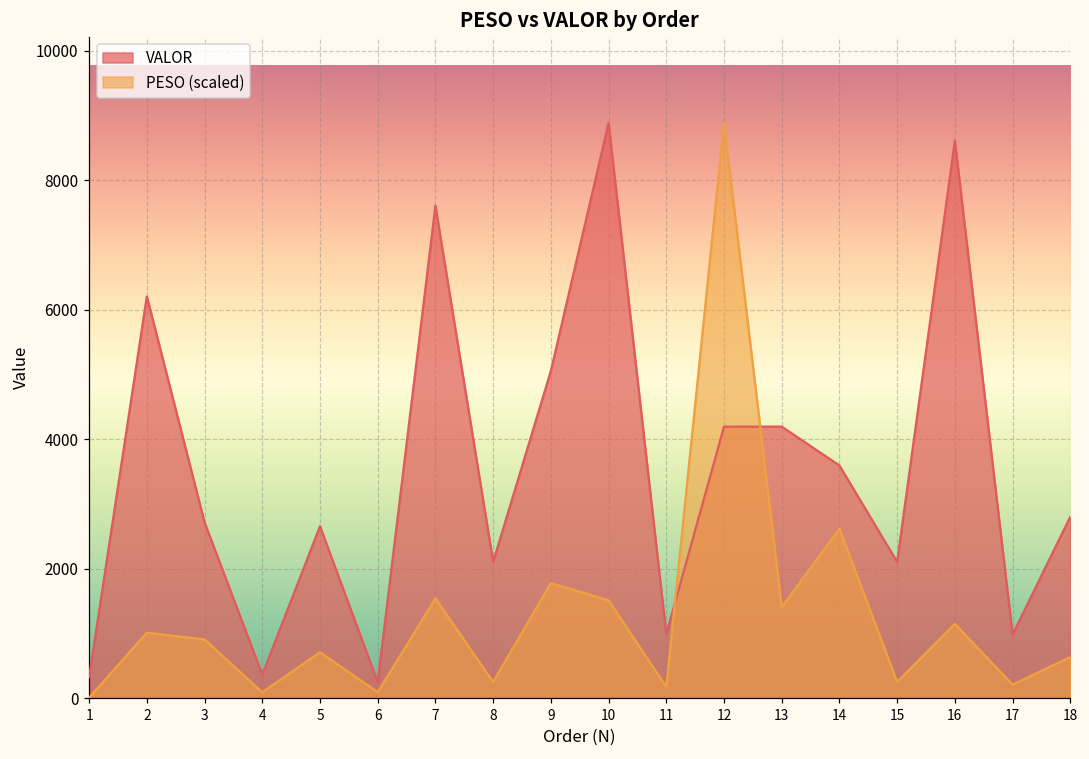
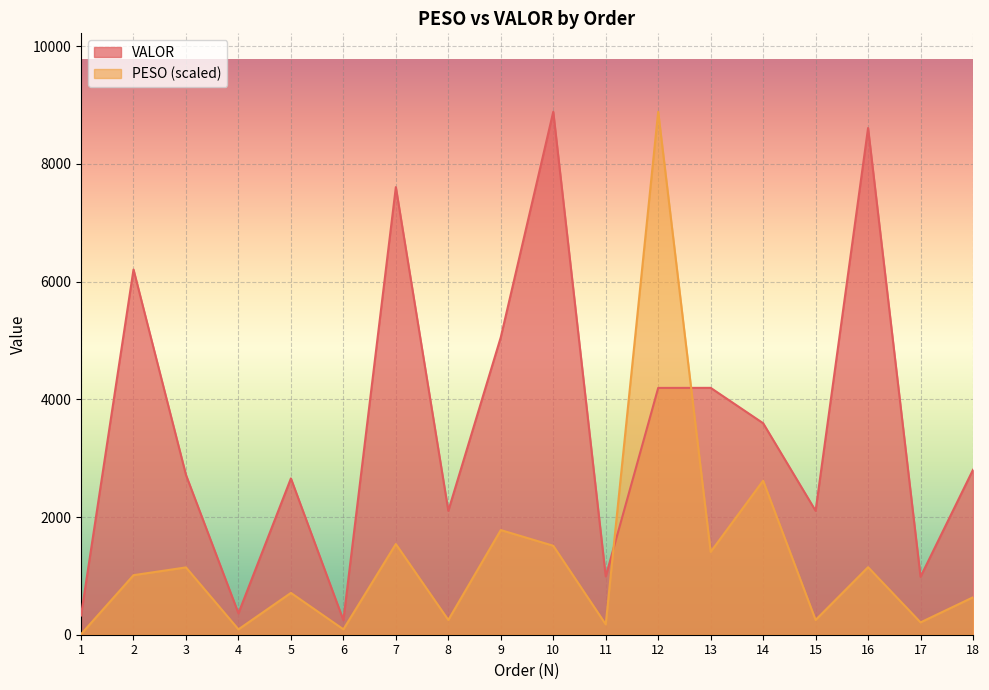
  {
    "VALOR": {
      "1": 300,
      "2": 6200,
      "3": 2700,
      "4": 400,
      "5": 2700,
      "6": 200,
      "7": 7600,
      "8": 2100,
      "9": 5100,
      "10": 8900,
      "11": 1000,
      "12": 4200,
      "13": 4200,
      "14": 3600,
      "15": 2100,
      "16": 8600,
      "17": 1000,
      "18": 2800
    },
    "PESO (scaled)": {
      "1": 0,
      "2": 1000,
-     "3": 900,
+     "3": 1100,
      "4": 100,
      "5": 700,
      "6": 100,
      "7": 1500,
      "8": 300,
      "9": 1800,
      "10": 1500,
      "11": 200,
      "12": 8900,
      "13": 1400,
      "14": 2600,
      "15": 300,
      "16": 1100,
      "17": 200,
      "18": 600
    }
  }
